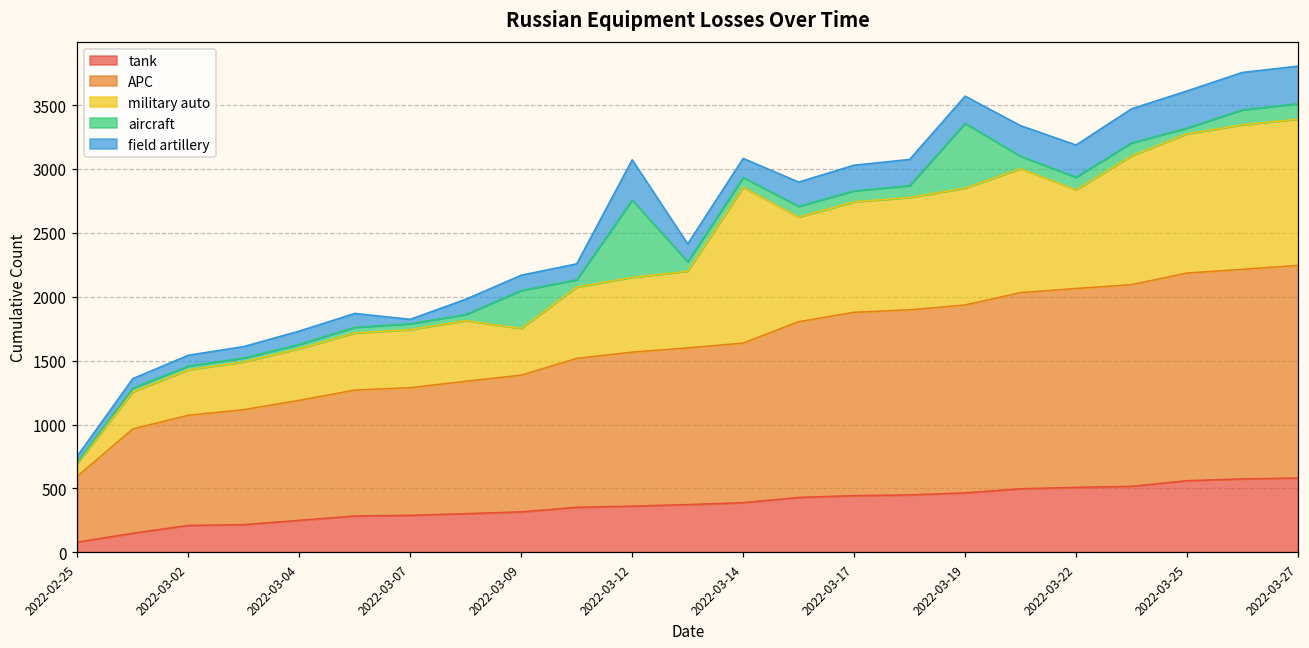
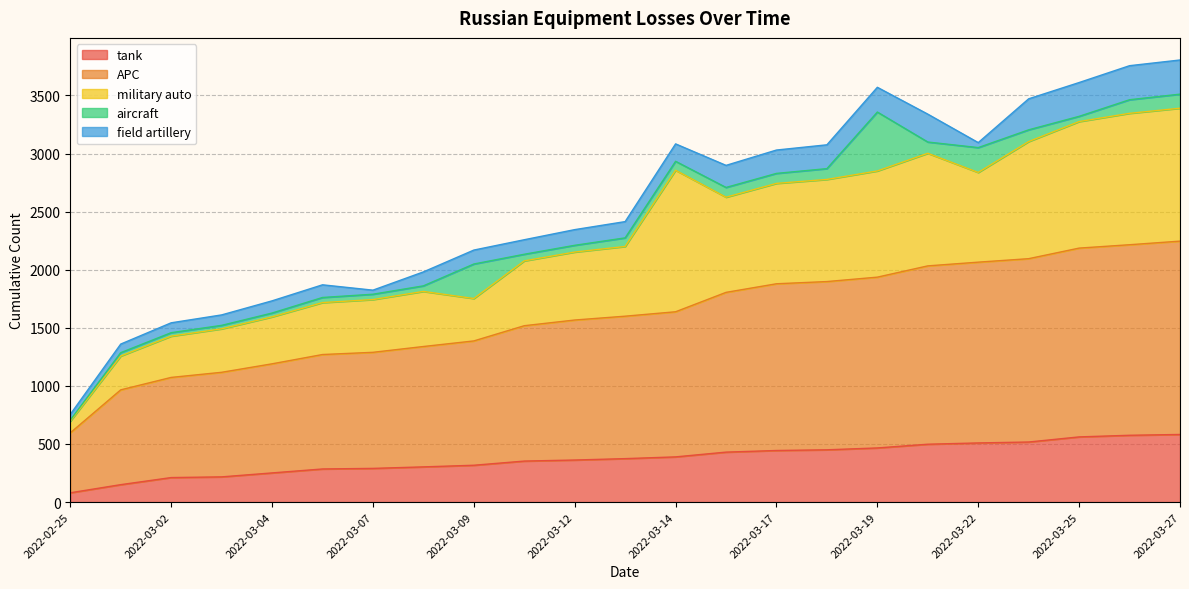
  {
    "military auto": {
      "2022-03-02": 360,
      "2022-03-04": 400,
      "2022-03-07": 450,
      "2022-03-09": 370,
      "2022-03-12": 590,
      "2022-03-14": 1220,
      "2022-03-17": 860,
      "2022-03-19": 910,
      "2022-03-22": 770,
      "2022-03-25": 1090,
      "2022-03-27": 1140
    },
    "aircraft": {
      "2022-03-02": 30,
      "2022-03-04": 30,
      "2022-03-07": 50,
      "2022-03-09": 300,
-     "2022-03-12": 610,
+     "2022-03-12": 60,
      "2022-03-14": 80,
      "2022-03-17": 90,
      "2022-03-19": 510,
-     "2022-03-22": 100,
+     "2022-03-22": 210,
      "2022-03-25": 50,
      "2022-03-27": 120
    },
    "field artillery": {
      "2022-02-25": 50,
      "2022-03-02": 90,
      "2022-03-04": 110,
      "2022-03-07": 40,
      "2022-03-09": 120,
-     "2022-03-12": 320,
+     "2022-03-12": 140,
      "2022-03-14": 150,
      "2022-03-17": 200,
      "2022-03-19": 210,
-     "2022-03-22": 250,
+     "2022-03-22": 40,
      "2022-03-25": 290,
      "2022-03-27": 290
    }
  }
